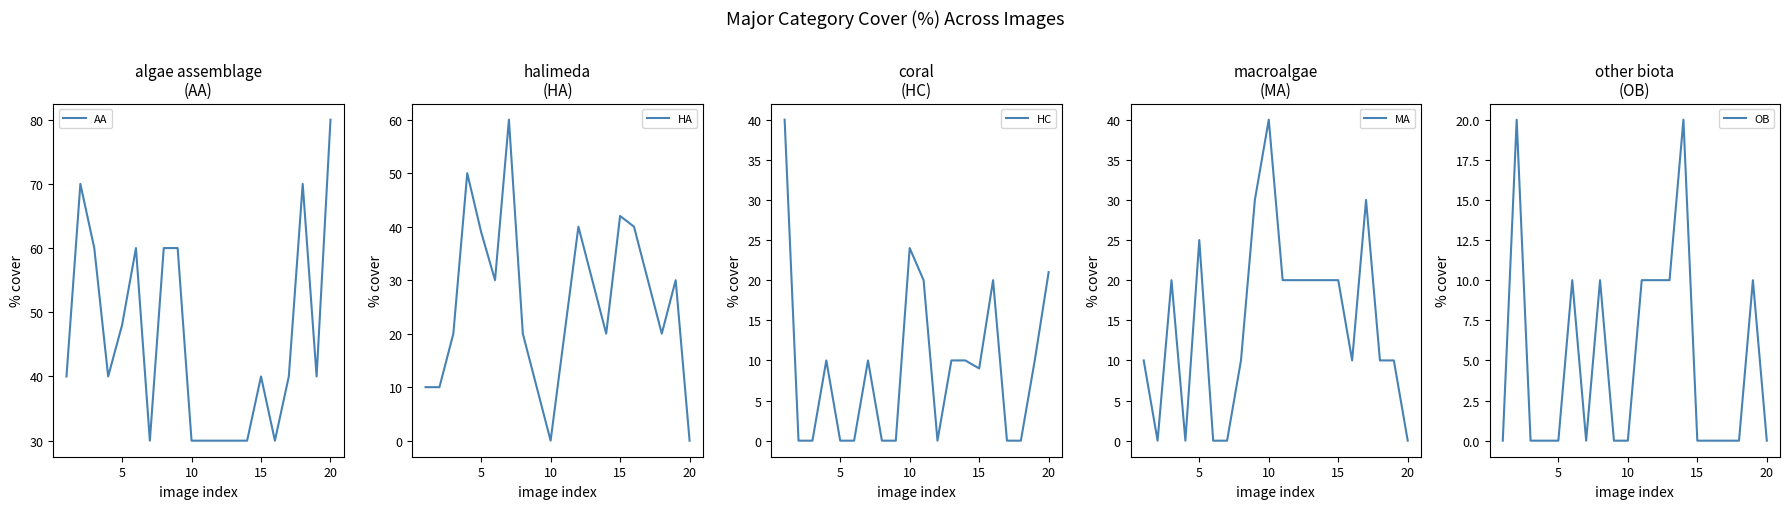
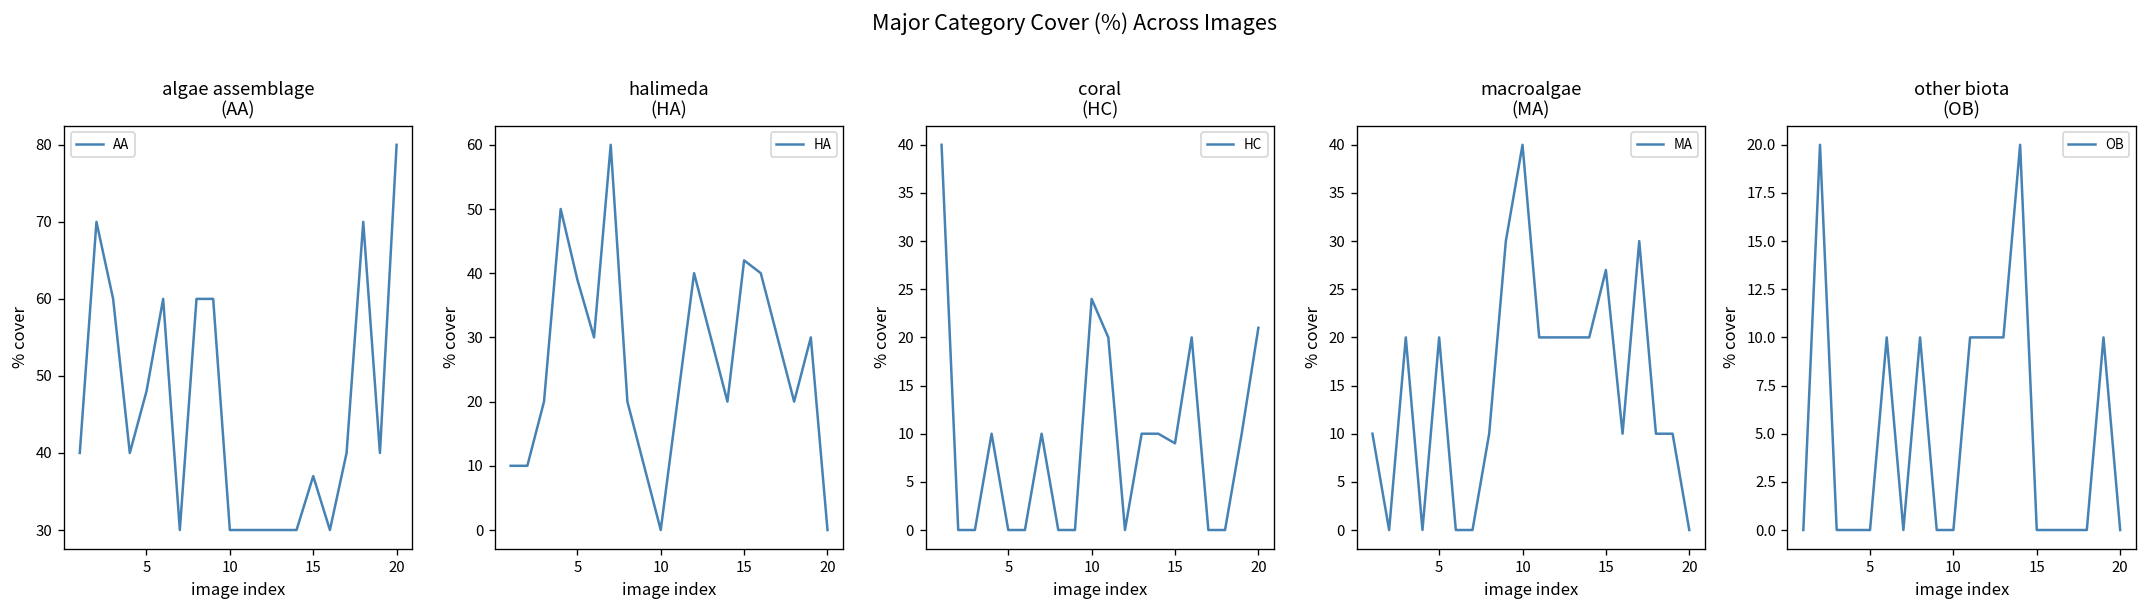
  {
    "algae assemblage (AA)": {
      "5": 48,
      "10": 30,
-     "15": 40,
+     "15": 37,
      "20": 80
    },
    "halimeda (HA)": {
      "5": 39,
      "10": 0,
      "15": 42,
      "20": 0
    },
    "coral (HC)": {
      "5": 0,
      "10": 24,
      "15": 9,
      "20": 21
    },
    "macroalgae (MA)": {
-     "5": 25,
+     "5": 20,
      "10": 40,
-     "15": 20,
+     "15": 27,
      "20": 0
    },
    "other biota (OB)": {
      "5": 0.0,
      "10": 0.0,
      "15": 0.0,
      "20": 0.0
    }
  }
